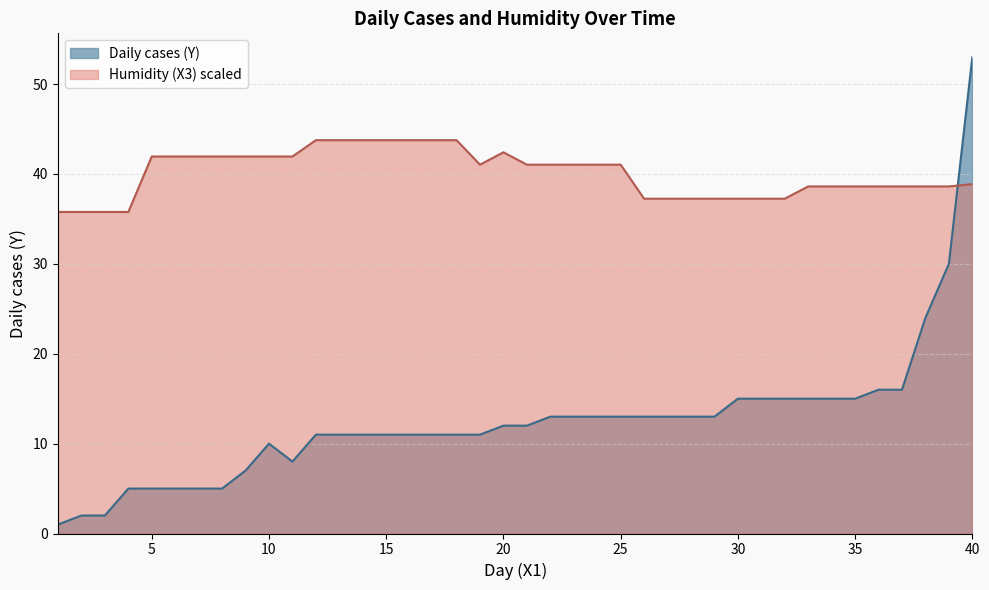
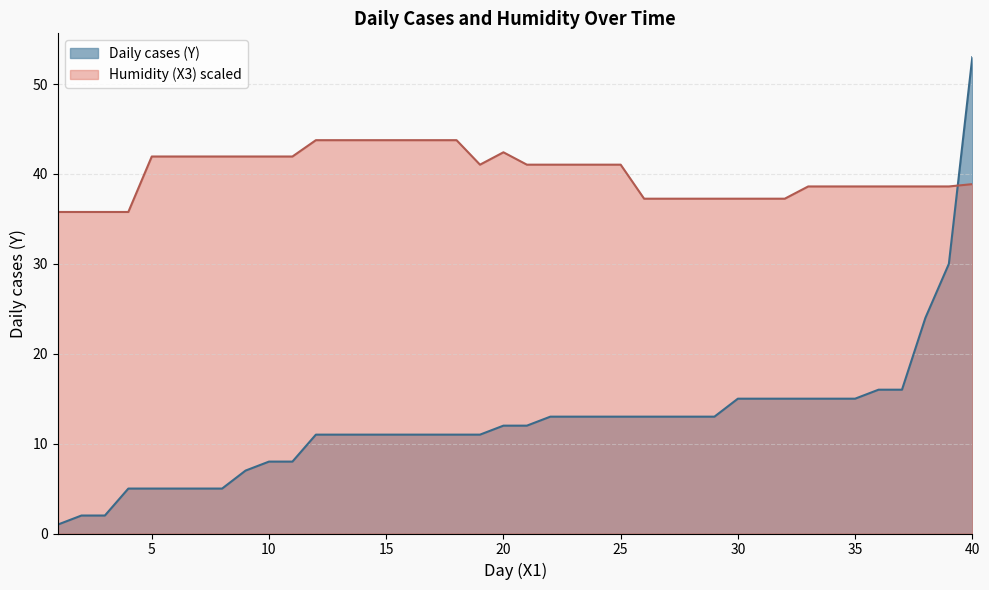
  {
    "Daily cases (Y)": {
      "5": 5,
-     "10": 10,
+     "10": 8,
      "15": 11,
      "20": 12,
      "25": 13,
      "30": 15,
      "35": 15,
      "40": 53
    },
    "Humidity (X3) scaled": {
      "5": 42,
      "10": 42,
      "15": 44,
      "20": 42,
      "25": 41,
      "30": 37,
      "35": 39,
      "40": 39
    }
  }
